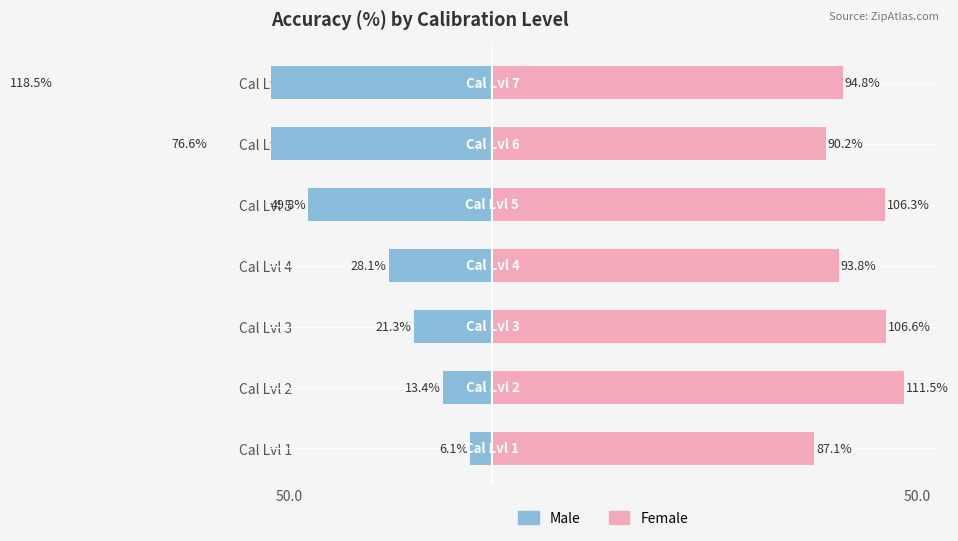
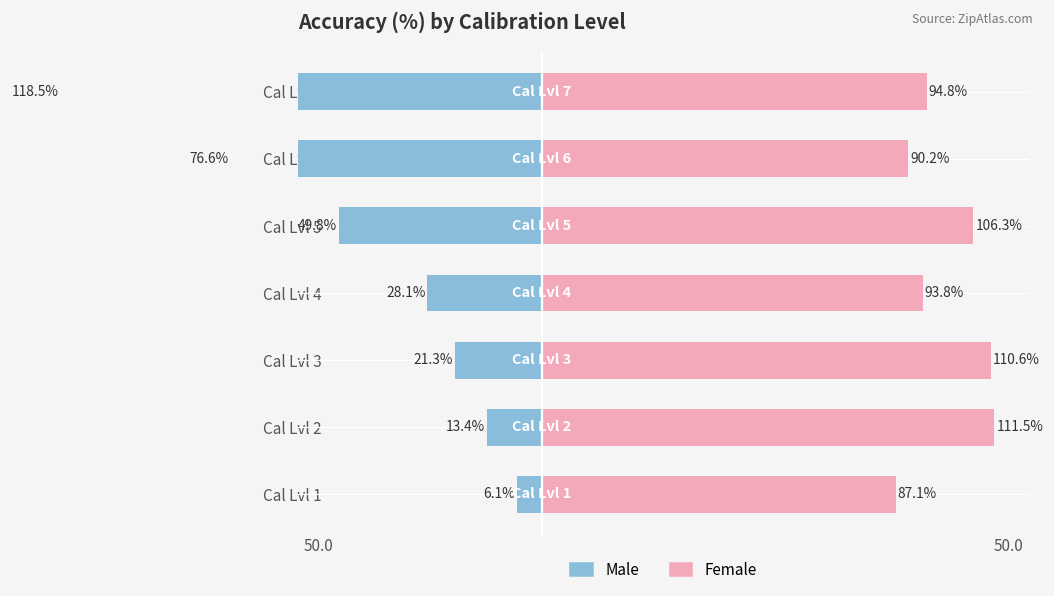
  {
    "Female": {
      "Cal Lvl 7": "94.8%",
      "Cal Lvl 6": "90.2%",
      "Cal Lvl 5": "106.3%",
      "Cal Lvl 4": "93.8%",
-     "Cal Lvl 3": "106.6%",
+     "Cal Lvl 3": "110.6%",
      "Cal Lvl 2": "111.5%",
      "Cal Lvl 1": "87.1%"
    }
  }
